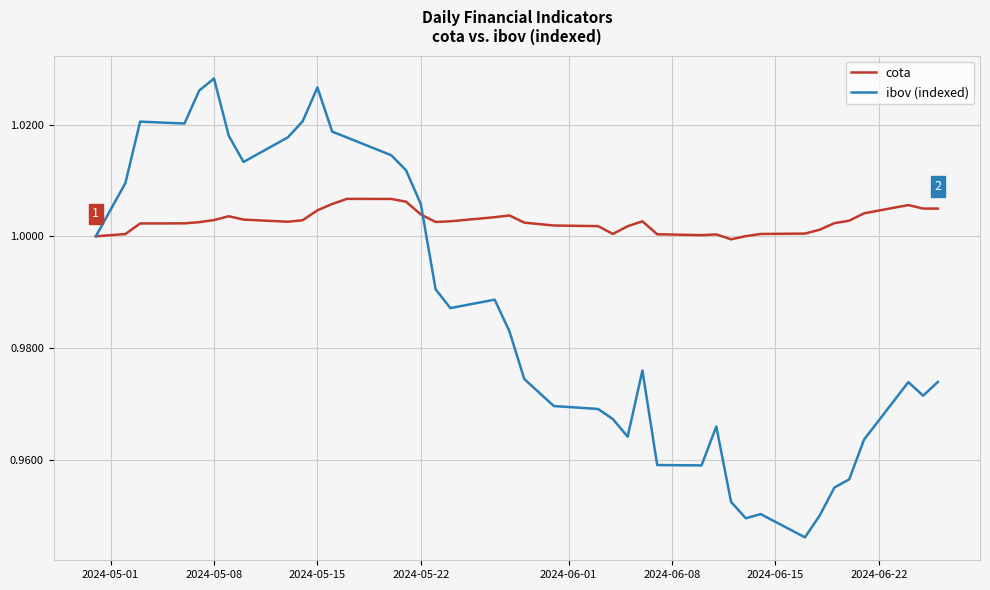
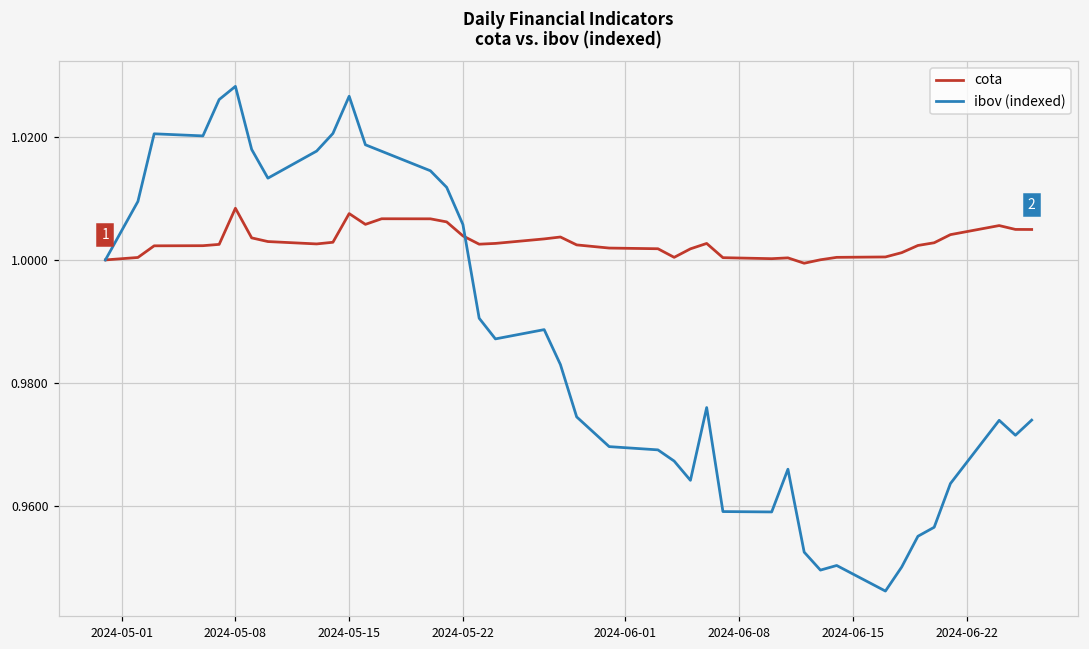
  {
    "cota": {
-     "2024-05-08": 1.003,
-     "2024-05-15": 1.005,
+     "2024-05-08": 1.008,
+     "2024-05-15": 1.008,
      "2024-05-22": 1.004
    },
    "ibov (indexed)": {
      "2024-05-08": 1.028,
      "2024-05-15": 1.027,
      "2024-05-22": 1.006
    }
  }
